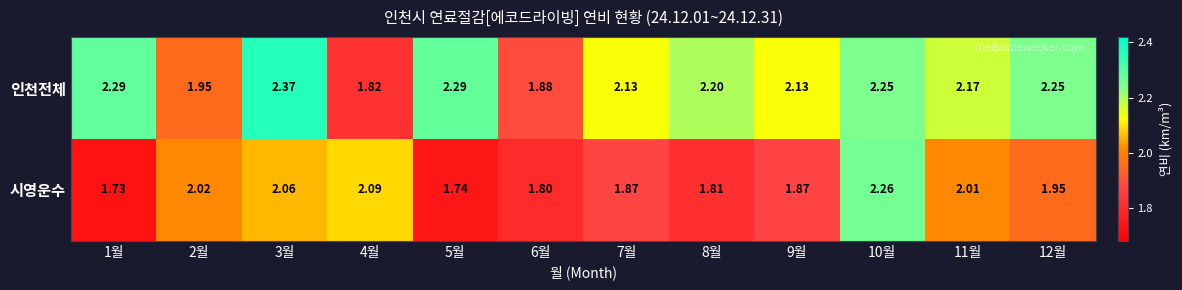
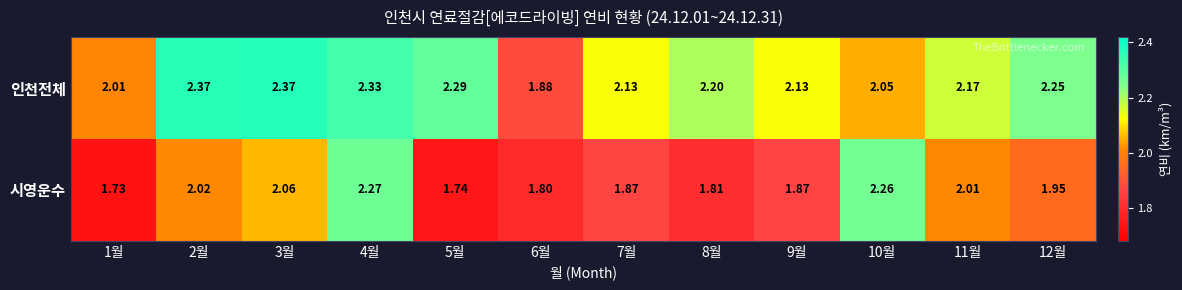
  {
    "인천전체": {
-     "1월": 2.29,
-     "2월": 1.95,
+     "1월": 2.01,
+     "2월": 2.37,
      "3월": 2.37,
-     "4월": 1.82,
+     "4월": 2.33,
      "5월": 2.29,
      "6월": 1.88,
      "7월": 2.13,
      "8월": 2.20,
      "9월": 2.13,
-     "10월": 2.25,
+     "10월": 2.05,
      "11월": 2.17
    },
    "시영운수": {
      "1월": 1.73,
      "2월": 2.02,
      "3월": 2.06,
-     "4월": 2.09,
+     "4월": 2.27,
      "5월": 1.74,
      "6월": 1.80,
      "7월": 1.87,
      "8월": 1.81,
      "9월": 1.87,
      "10월": 2.26,
      "11월": 2.01,
      "12월": 1.95
    }
  }
